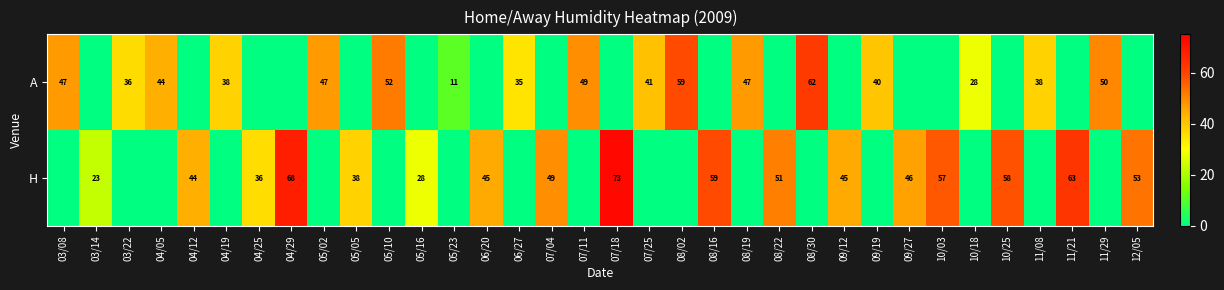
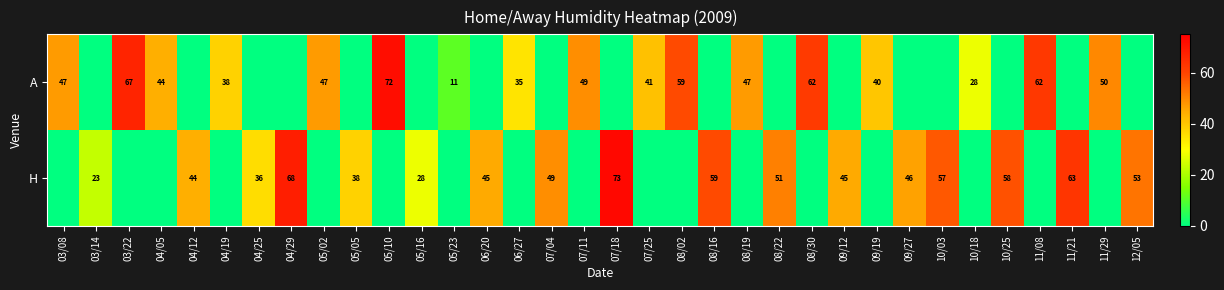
  {
    "A": {
      "03/08": 47,
-     "03/22": 36,
+     "03/22": 67,
      "04/05": 44,
      "04/19": 38,
      "05/02": 47,
-     "05/10": 52,
+     "05/10": 72,
      "05/23": 11,
      "06/27": 35,
      "07/11": 49,
      "07/25": 41,
      "08/02": 59,
      "08/19": 47,
      "08/30": 62,
      "09/19": 40,
      "10/18": 28,
-     "11/08": 38,
+     "11/08": 62,
      "11/29": 50
    },
    "H": {
      "03/14": 23,
      "04/12": 44,
      "04/25": 36,
      "04/29": 68,
      "05/05": 38,
      "05/16": 28,
      "06/20": 45,
      "07/04": 49,
      "07/18": 73,
      "08/16": 59,
      "08/22": 51,
      "09/12": 45,
      "09/27": 46,
      "10/03": 57,
      "10/25": 58,
      "11/21": 63,
      "12/05": 53
    }
  }
